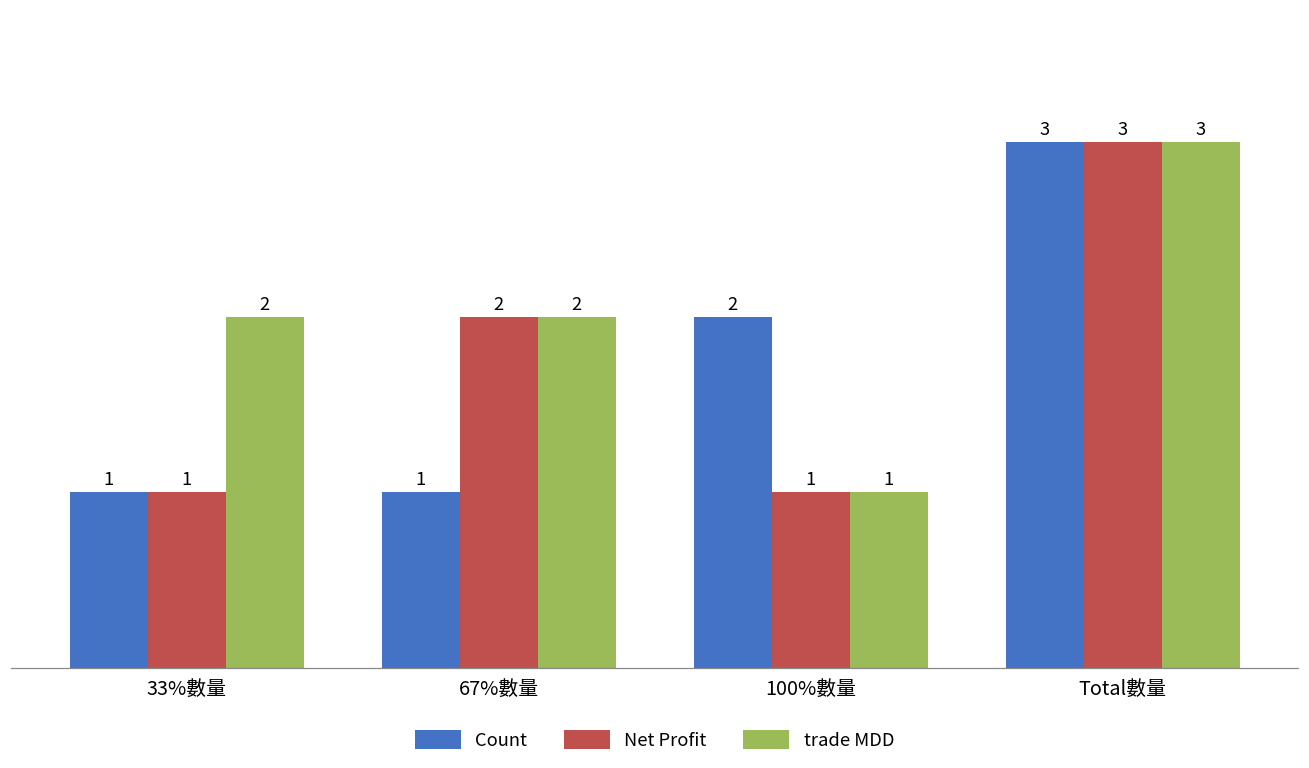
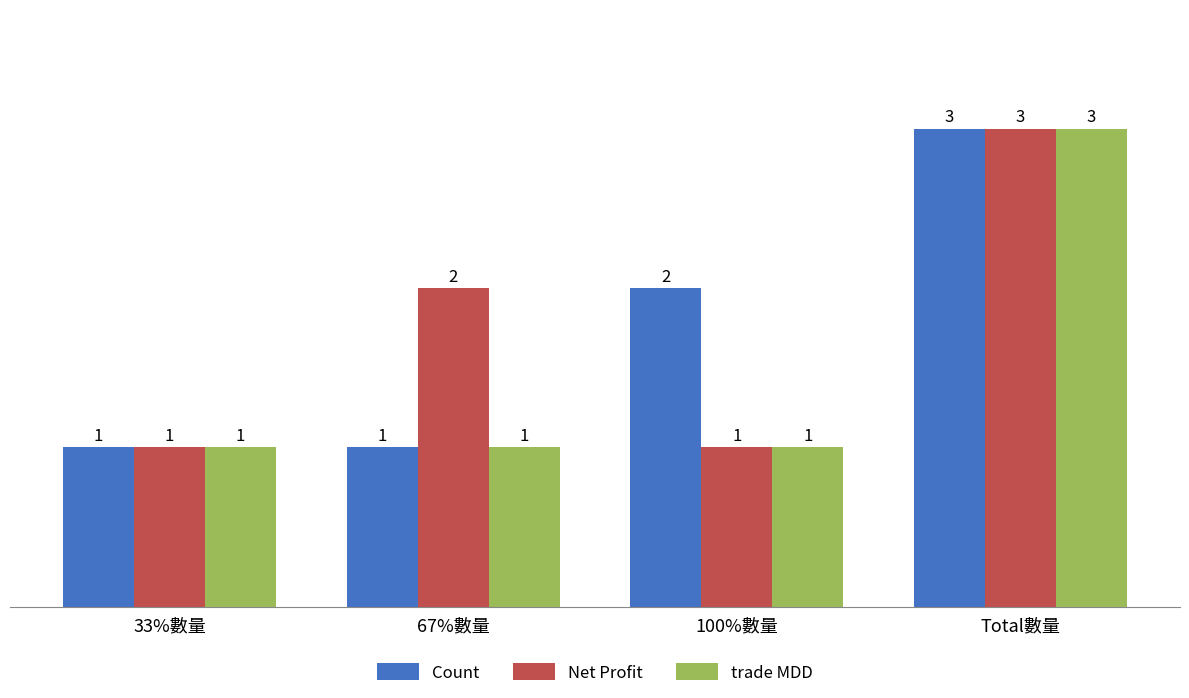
  {
    "Count": {
      "33%數量": 1,
      "67%數量": 1,
      "100%數量": 2,
      "Total數量": 3
    },
    "Net Profit": {
      "33%數量": 1,
      "67%數量": 2,
      "100%數量": 1,
      "Total數量": 3
    },
    "trade MDD": {
-     "33%數量": 2,
-     "67%數量": 2,
+     "33%數量": 1,
+     "67%數量": 1,
      "100%數量": 1,
      "Total數量": 3
    }
  }
